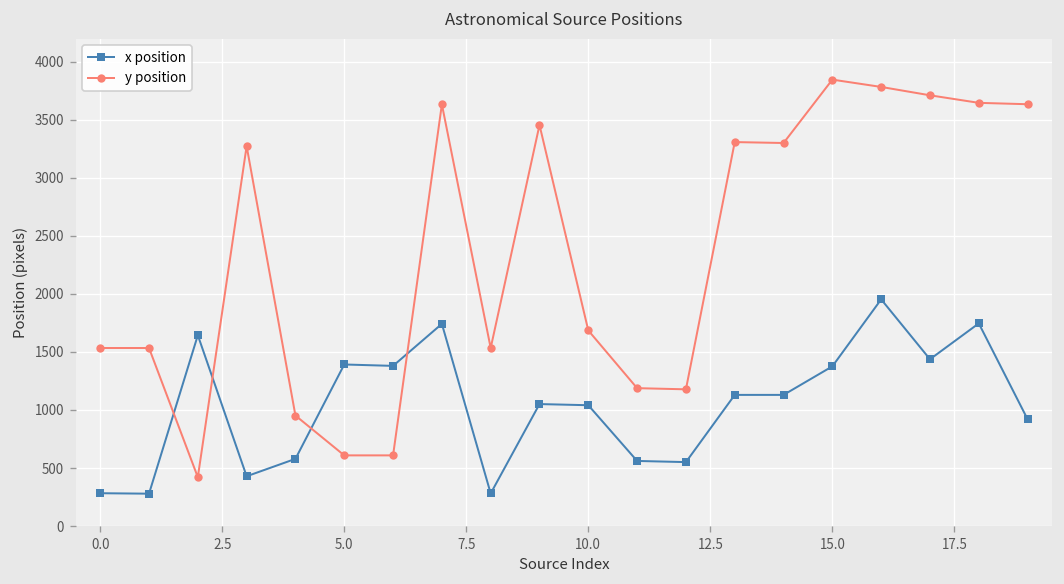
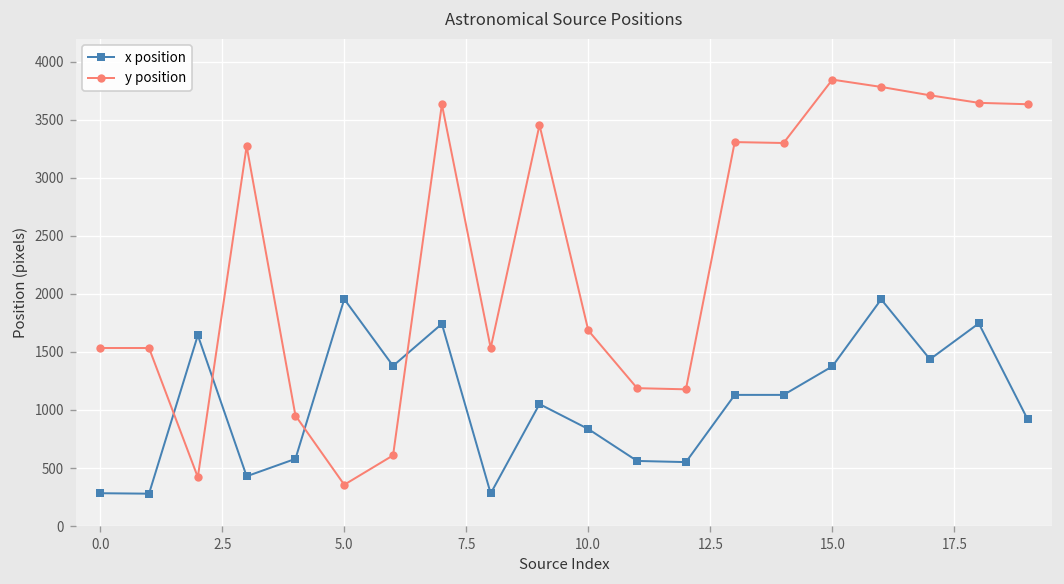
  {
    "x position": {
      "0.0": 300,
-     "5.0": 1400,
-     "10.0": 1000,
+     "5.0": 2000,
+     "10.0": 800,
      "15.0": 1400
    },
    "y position": {
      "0.0": 1500,
-     "5.0": 600,
+     "5.0": 400,
      "10.0": 1700,
      "15.0": 3800
    }
  }
